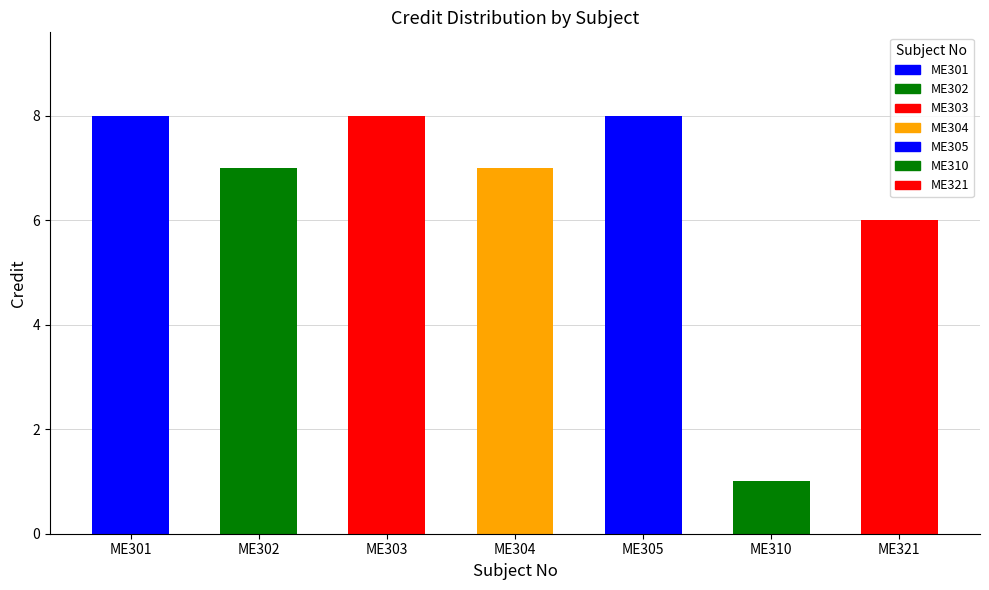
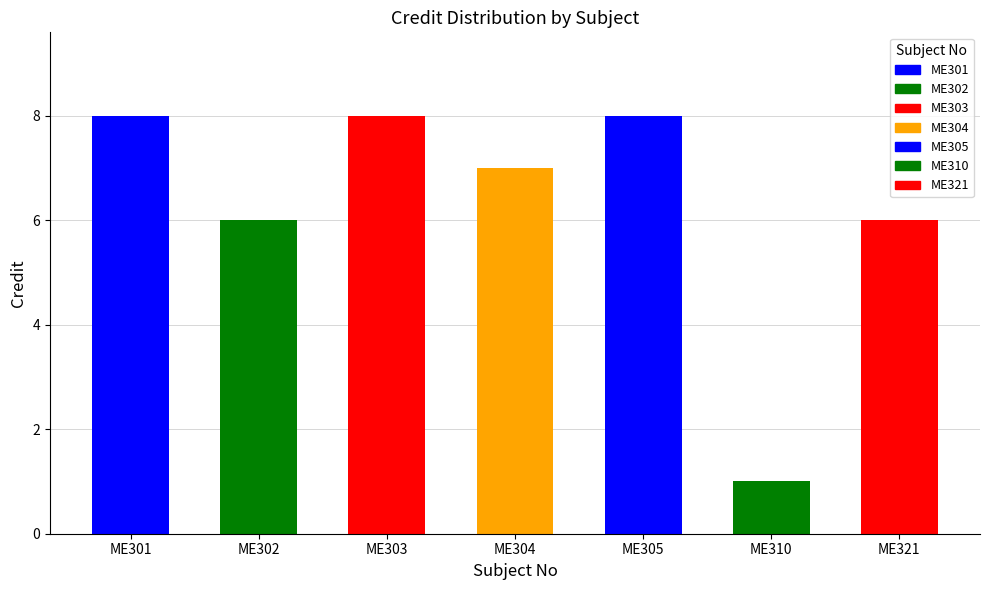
  {
    "ME301": 8,
-   "ME302": 7,
+   "ME302": 6,
    "ME303": 8,
    "ME304": 7,
    "ME305": 8,
    "ME310": 1,
    "ME321": 6
  }
